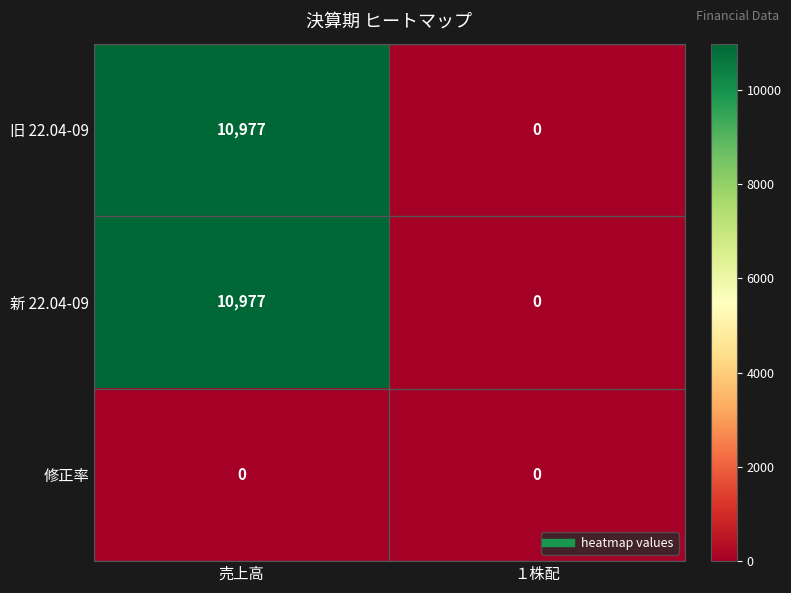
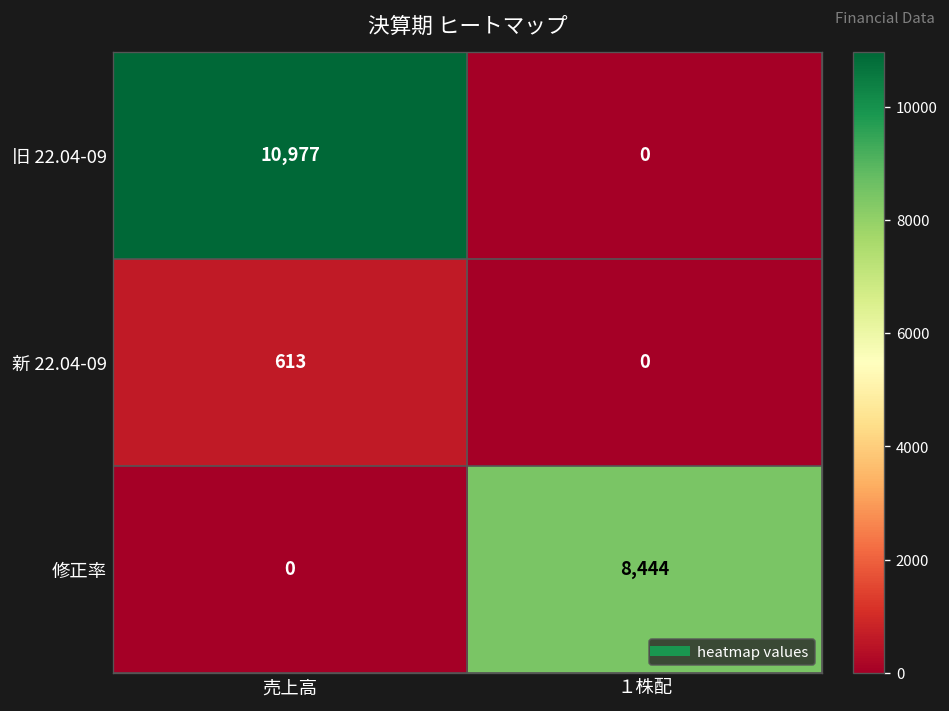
  {
    "旧 22.04-09": {
      "売上高": "10,977",
      "１株配": "0"
    },
    "新 22.04-09": {
-     "売上高": "10,977",
+     "売上高": "613",
      "１株配": "0"
    },
    "修正率": {
      "売上高": "0",
-     "１株配": "0"
+     "１株配": "8,444"
    }
  }
